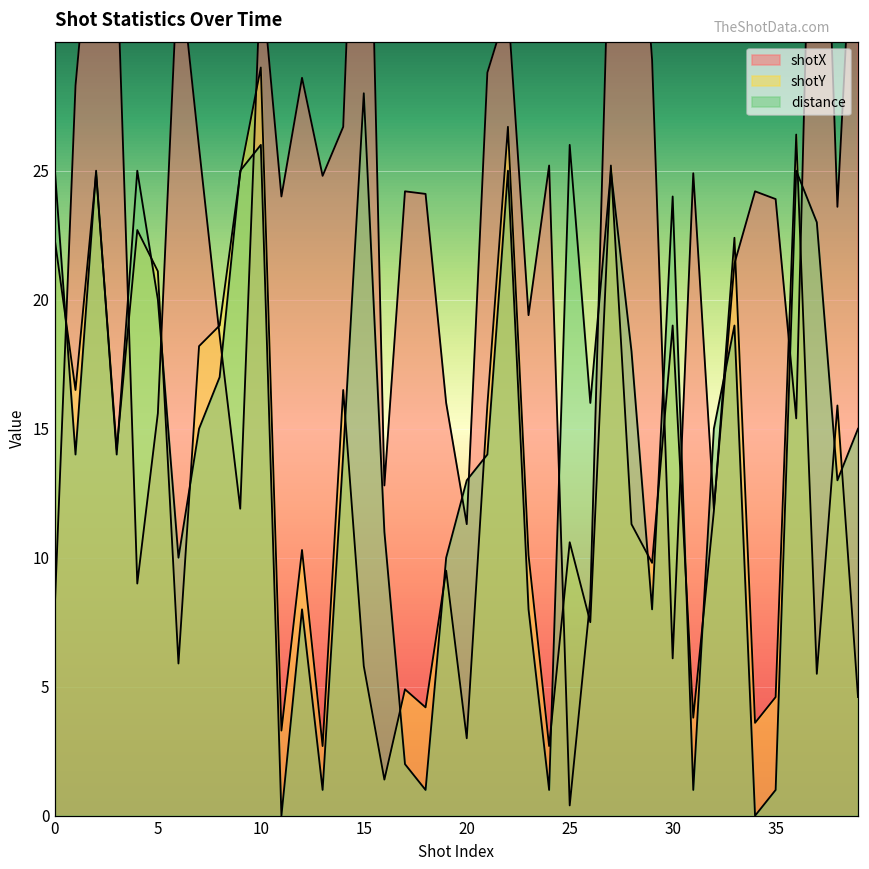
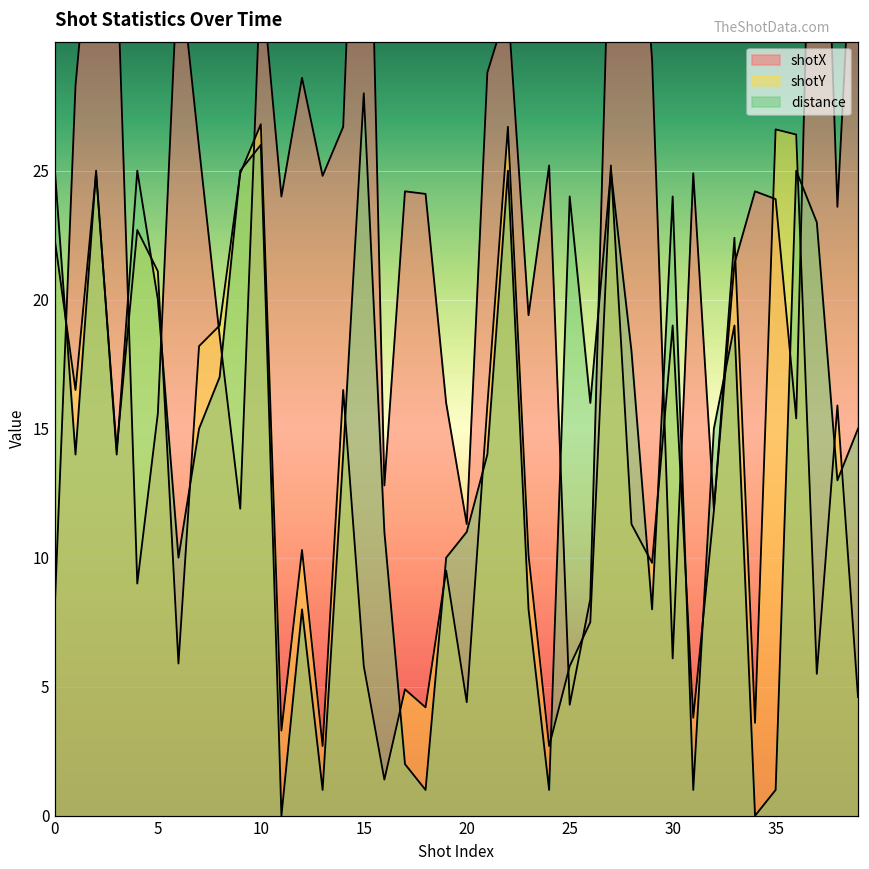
  {
    "shotX": {
      "0": 8.2,
      "5": 15.6,
      "20": 11.3,
-     "25": 0.4,
+     "25": 4.3,
      "30": 6.1,
      "35": 23.9
    },
    "shotY": {
      "0": 22.3,
      "5": 21.1,
-     "10": 29.0,
+     "10": 26.8,
      "15": 5.8,
-     "20": 3.0,
-     "25": 10.6,
+     "20": 4.4,
+     "25": 5.8,
      "30": 19.0,
-     "35": 4.6
+     "35": 26.6
    },
    "distance": {
      "0": 25,
      "5": 20,
      "10": 26,
      "15": 28,
-     "20": 13,
-     "25": 26,
+     "20": 11,
+     "25": 24,
      "30": 24,
      "35": 1
    }
  }
